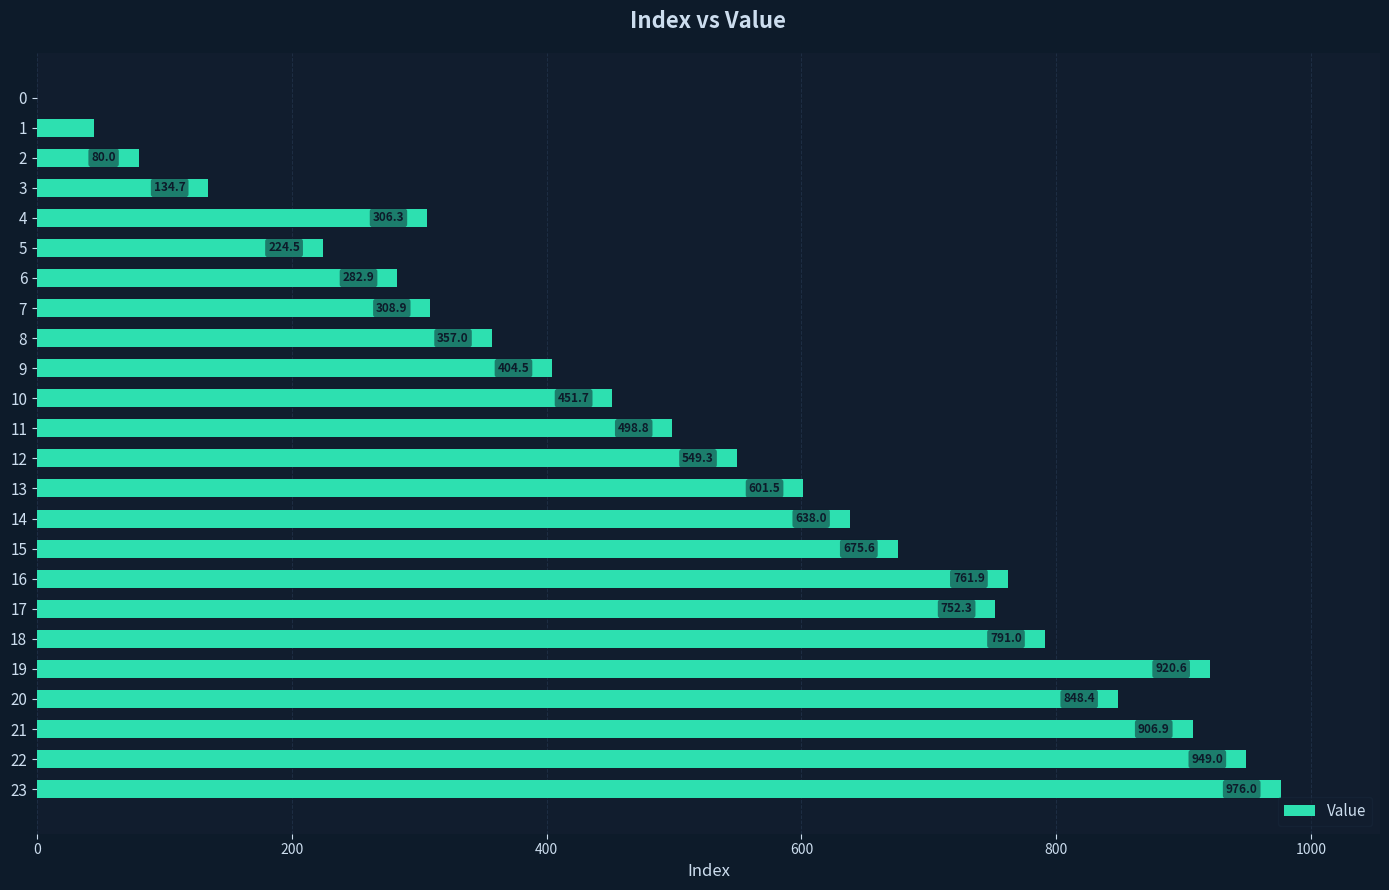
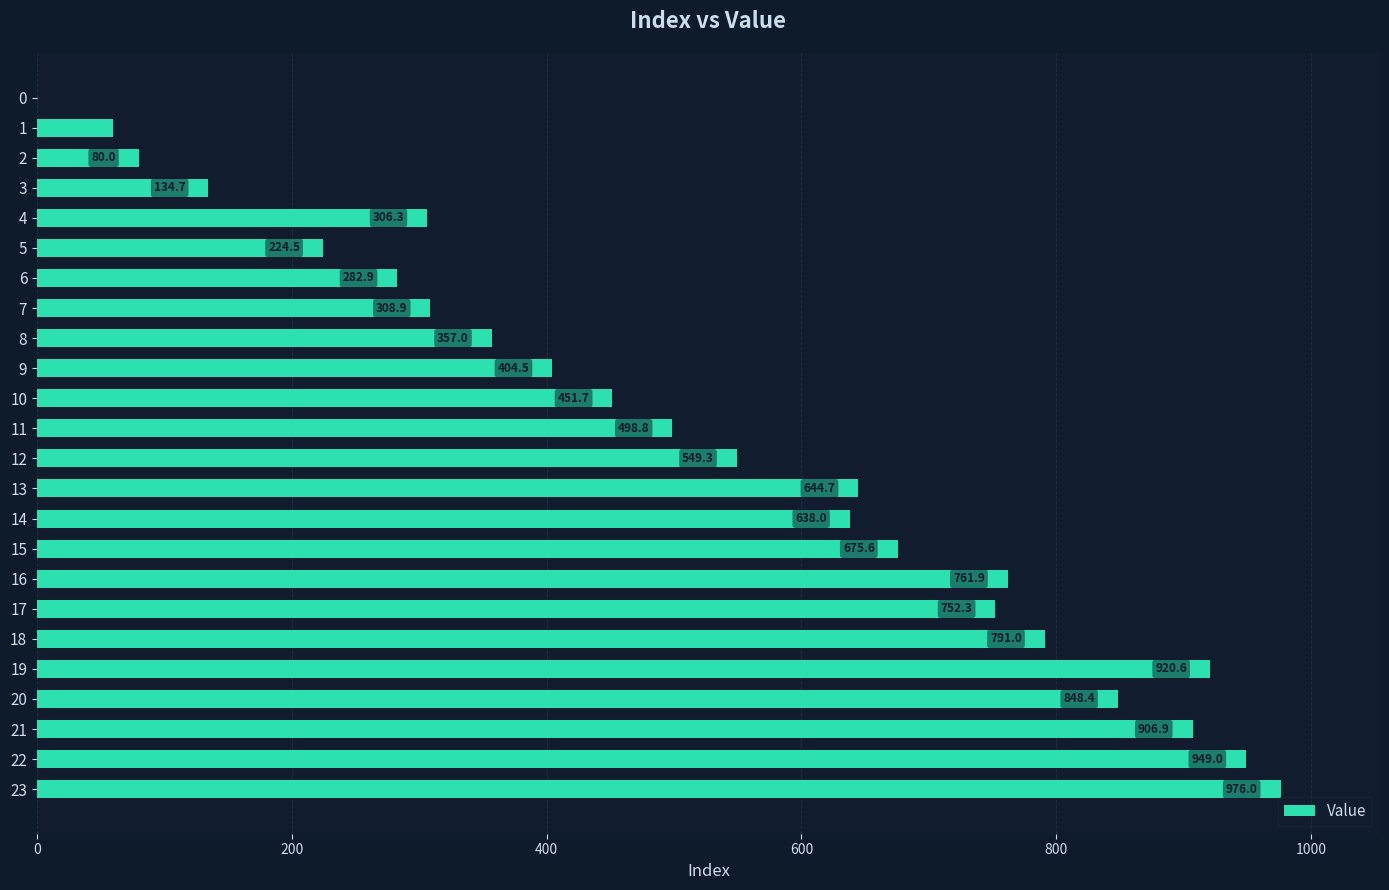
  {
-   "1": 45,
-   "13": 601.5
+   "1": 60,
+   "13": 644.7
  }
